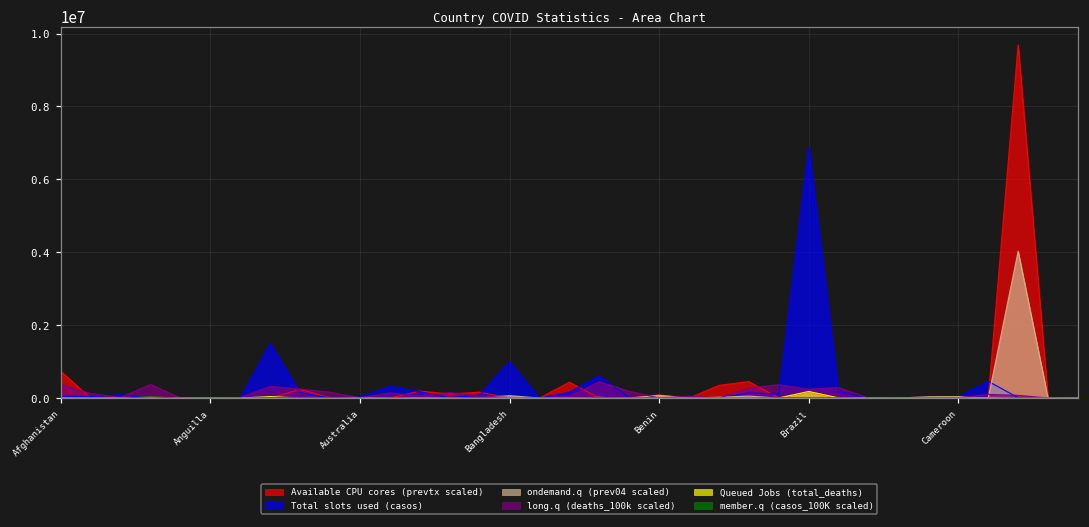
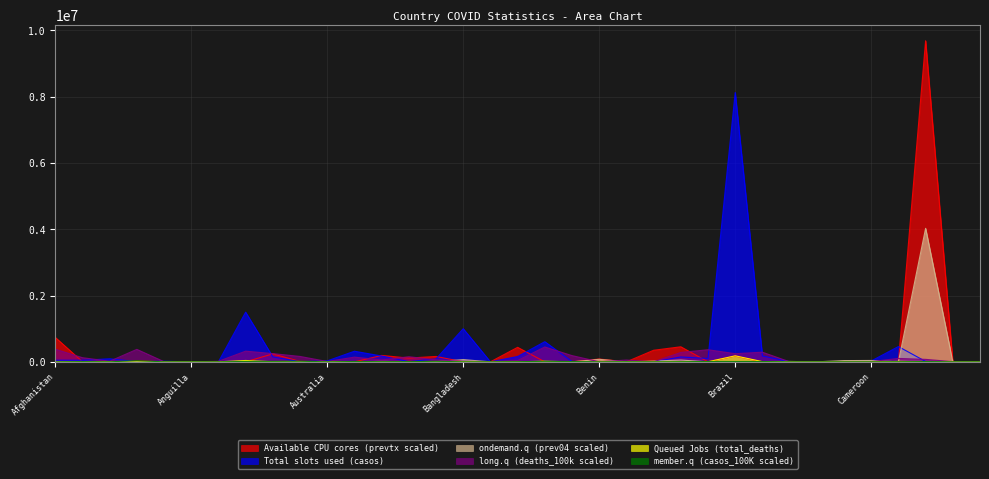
  {
    "Available CPU cores (prevtx scaled)": {
      "Afghanistan": 700000
    },
    "Total slots used (casos)": {
      "Bangladesh": 1000000,
-     "Brazil": 6900000
+     "Brazil": 8100000
    },
    "long.q (deaths_100k scaled)": {
      "Afghanistan": 400000
    }
  }
